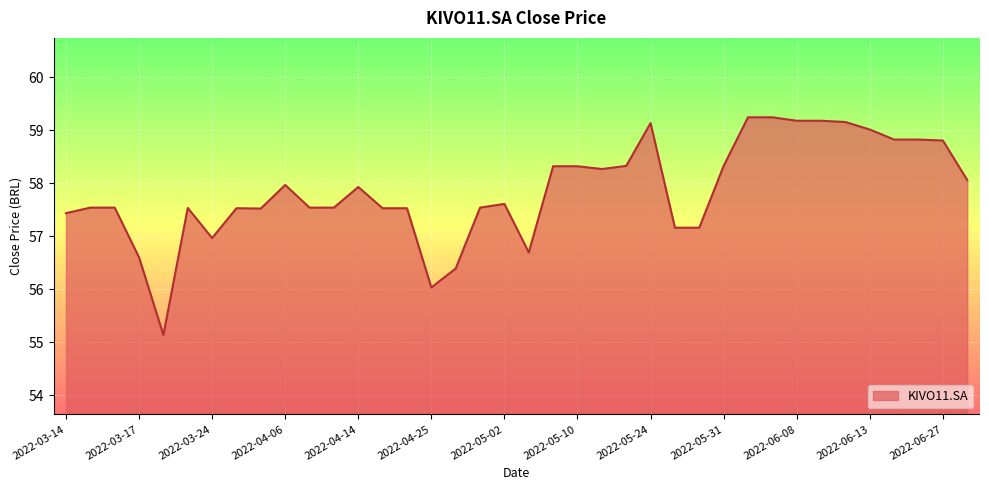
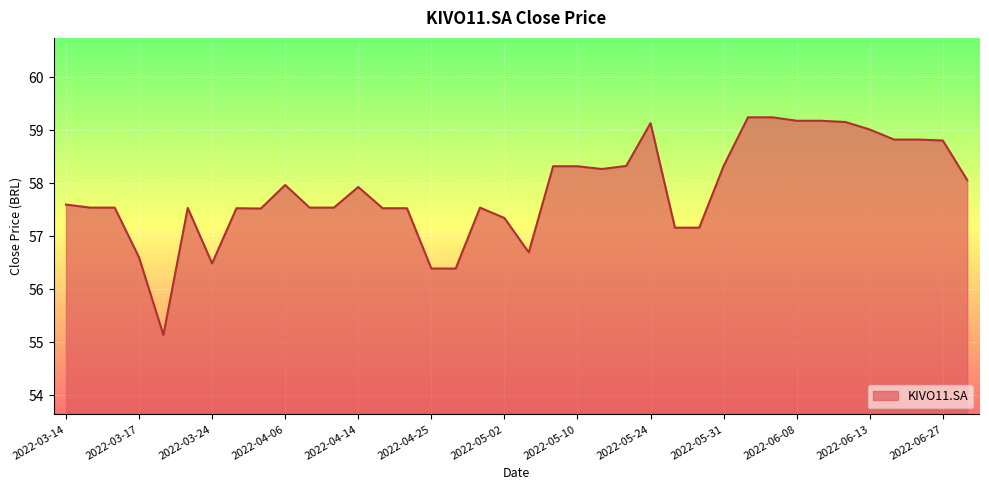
  {
-   "2022-03-14": 57.4,
+   "2022-03-14": 57.6,
    "2022-03-17": 56.6,
-   "2022-03-24": 57.0,
+   "2022-03-24": 56.5,
    "2022-04-06": 58.0,
    "2022-04-14": 57.9,
-   "2022-04-25": 56.0,
-   "2022-05-02": 57.6,
+   "2022-04-25": 56.4,
+   "2022-05-02": 57.3,
    "2022-05-10": 58.3,
    "2022-05-24": 59.1,
    "2022-05-31": 58.3,
    "2022-06-08": 59.2,
    "2022-06-13": 59.0,
    "2022-06-27": 58.8
  }
